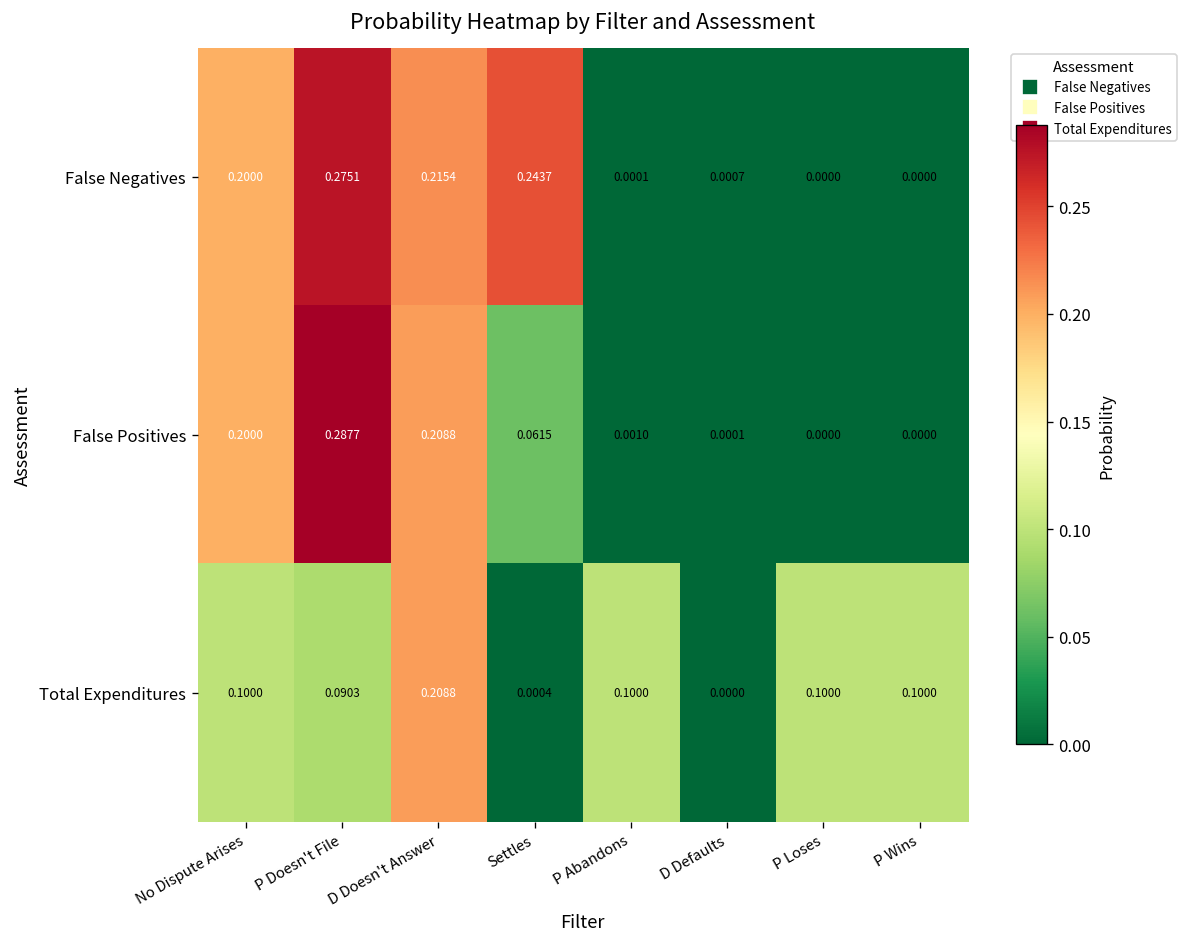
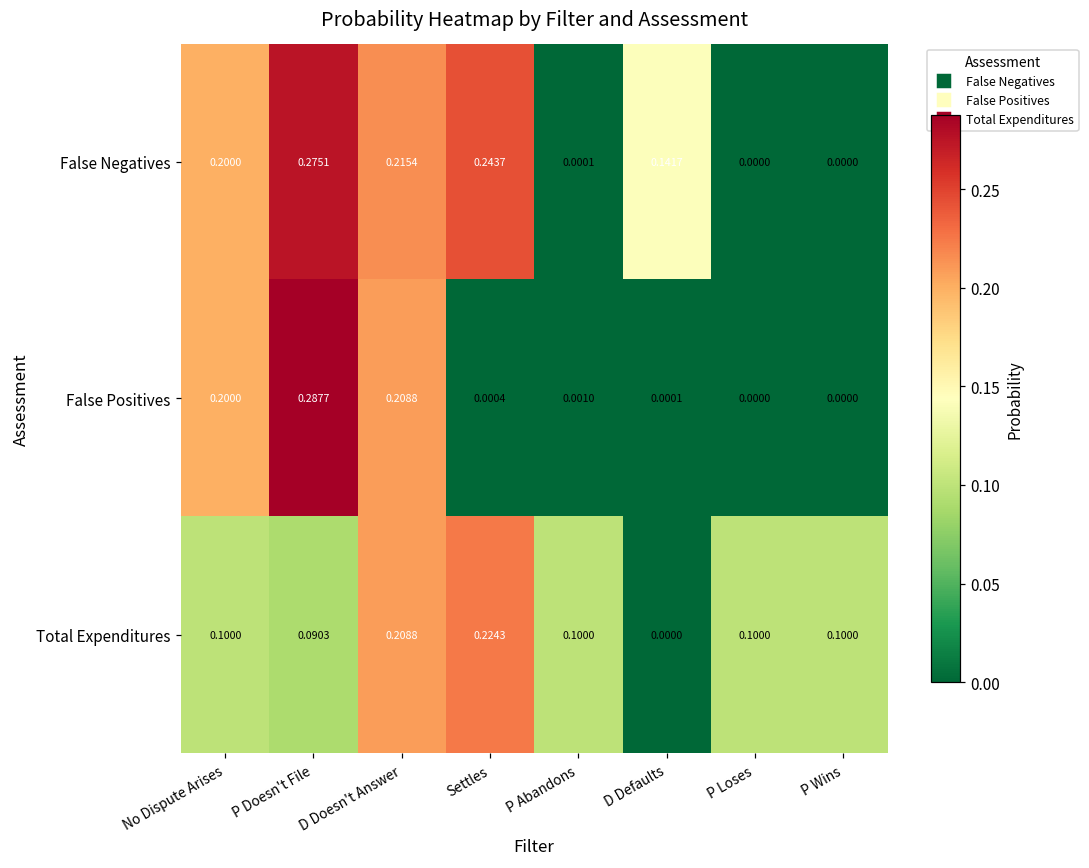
  {
    "False Negatives": {
      "No Dispute Arises": 0.2000,
      "P Doesn't File": 0.2751,
      "D Doesn't Answer": 0.2154,
      "Settles": 0.2437,
      "P Abandons": 0.0001,
-     "D Defaults": 0.0007,
+     "D Defaults": 0.1417,
      "P Loses": 0.0000,
      "P Wins": 0.0000
    },
    "False Positives": {
      "No Dispute Arises": 0.2000,
      "P Doesn't File": 0.2877,
      "D Doesn't Answer": 0.2088,
-     "Settles": 0.0615,
+     "Settles": 0.0004,
      "P Abandons": 0.0010,
      "D Defaults": 0.0001,
      "P Loses": 0.0000,
      "P Wins": 0.0000
    },
    "Total Expenditures": {
      "No Dispute Arises": 0.1000,
      "P Doesn't File": 0.0903,
      "D Doesn't Answer": 0.2088,
-     "Settles": 0.0004,
+     "Settles": 0.2243,
      "P Abandons": 0.1000,
      "D Defaults": 0.0000,
      "P Loses": 0.1000,
      "P Wins": 0.1000
    }
  }
